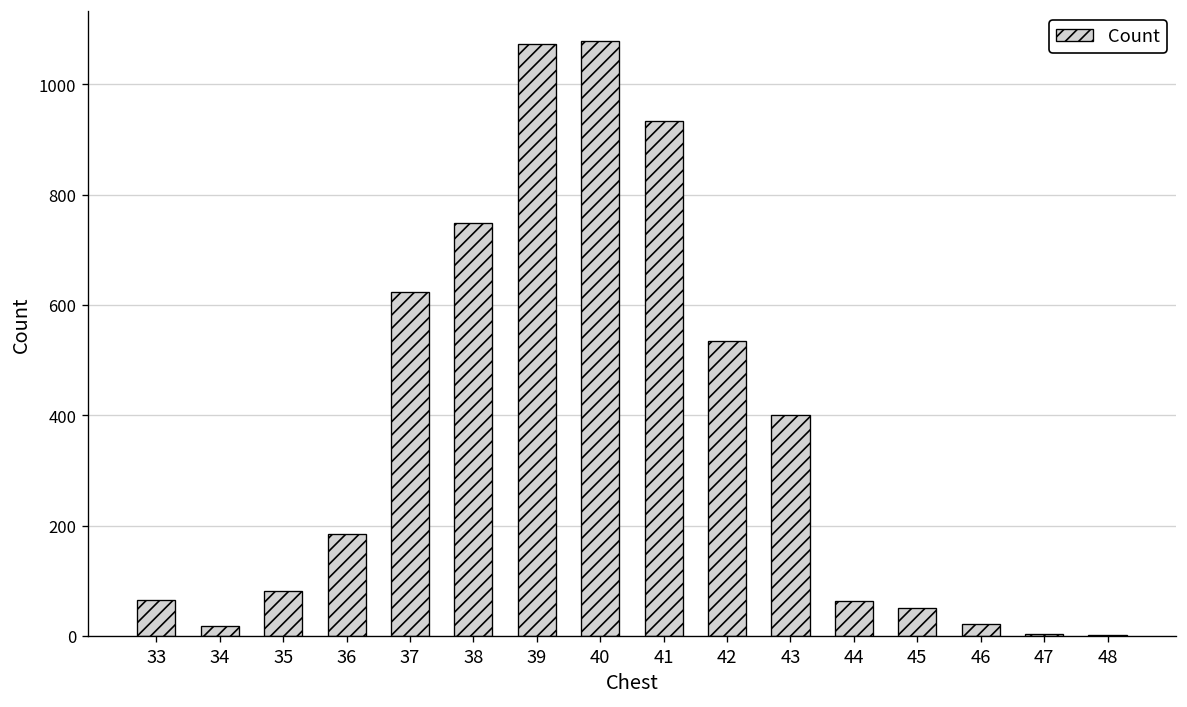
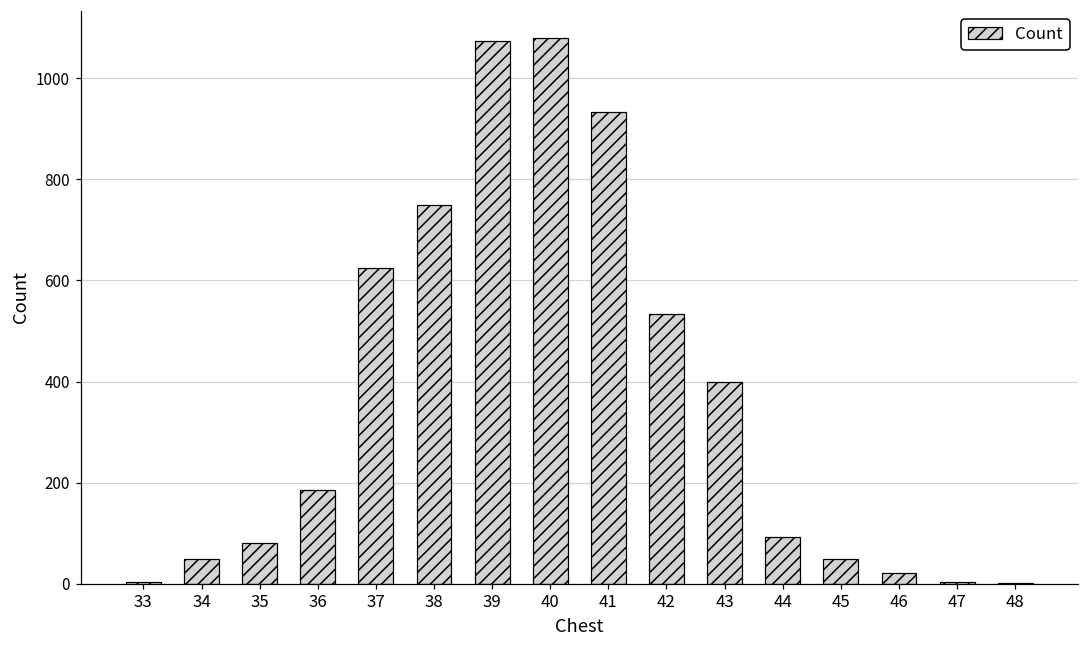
  {
-   "33": 70,
-   "34": 20,
+   "33": 0,
+   "34": 50,
    "35": 80,
    "36": 190,
    "37": 620,
    "38": 750,
    "39": 1070,
    "40": 1080,
    "41": 930,
    "42": 530,
    "43": 400,
-   "44": 60,
+   "44": 90,
    "45": 50,
    "46": 20
  }
